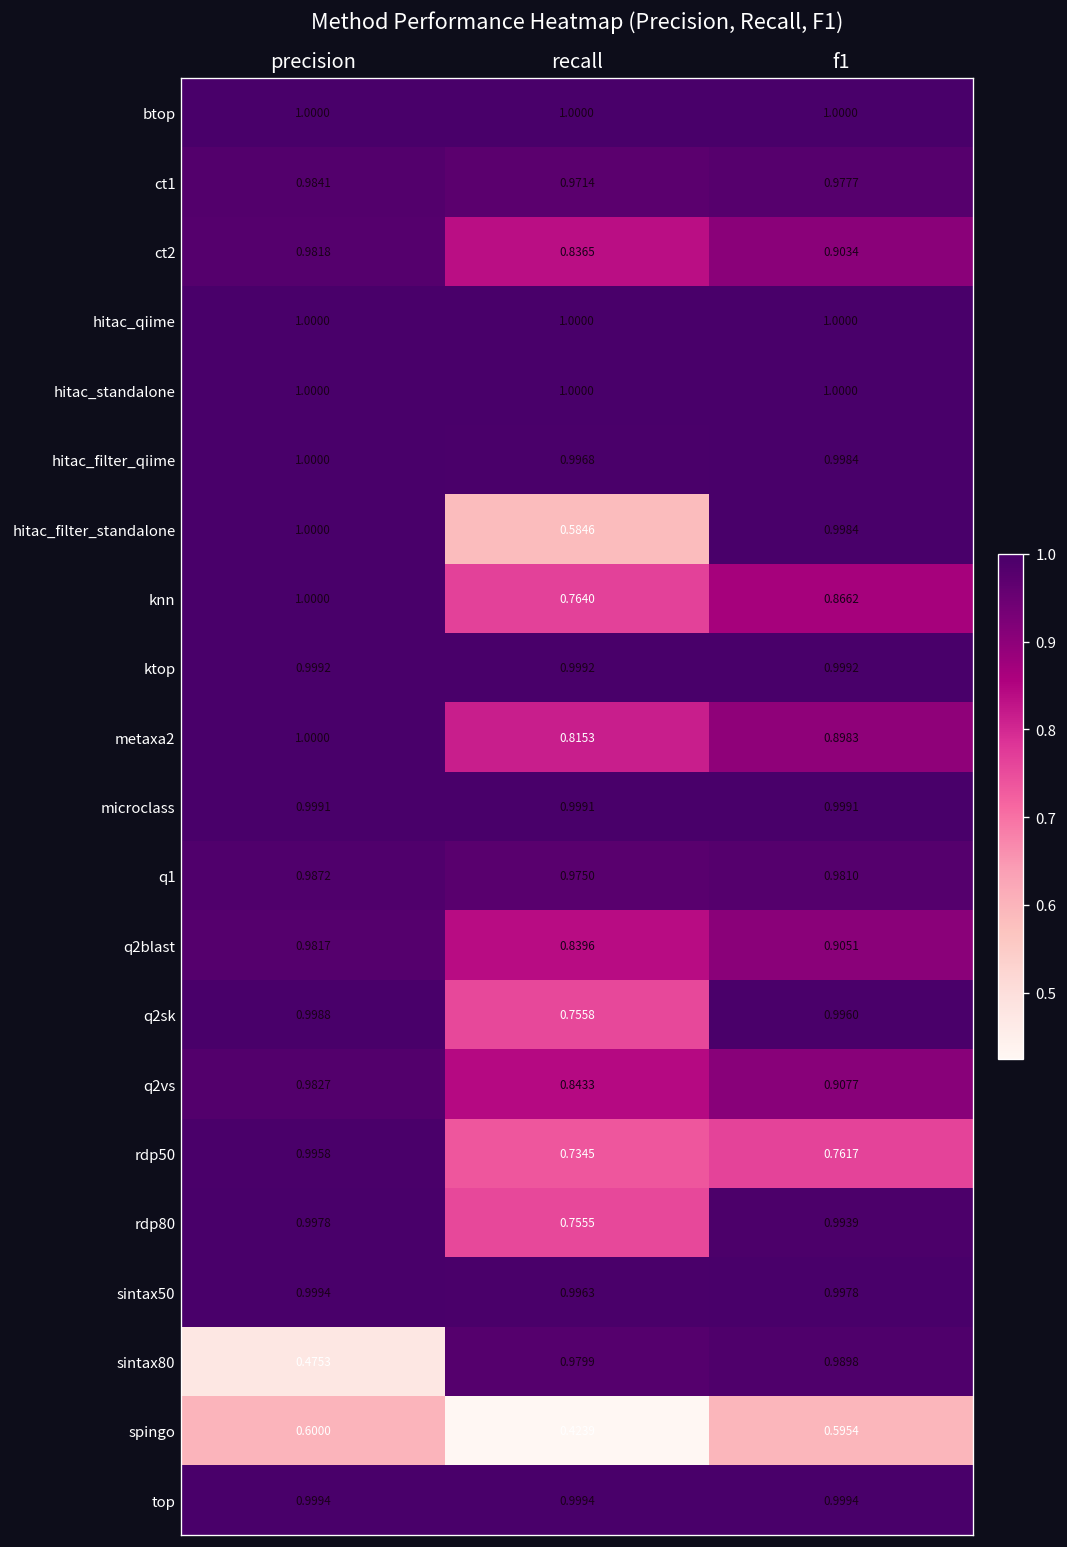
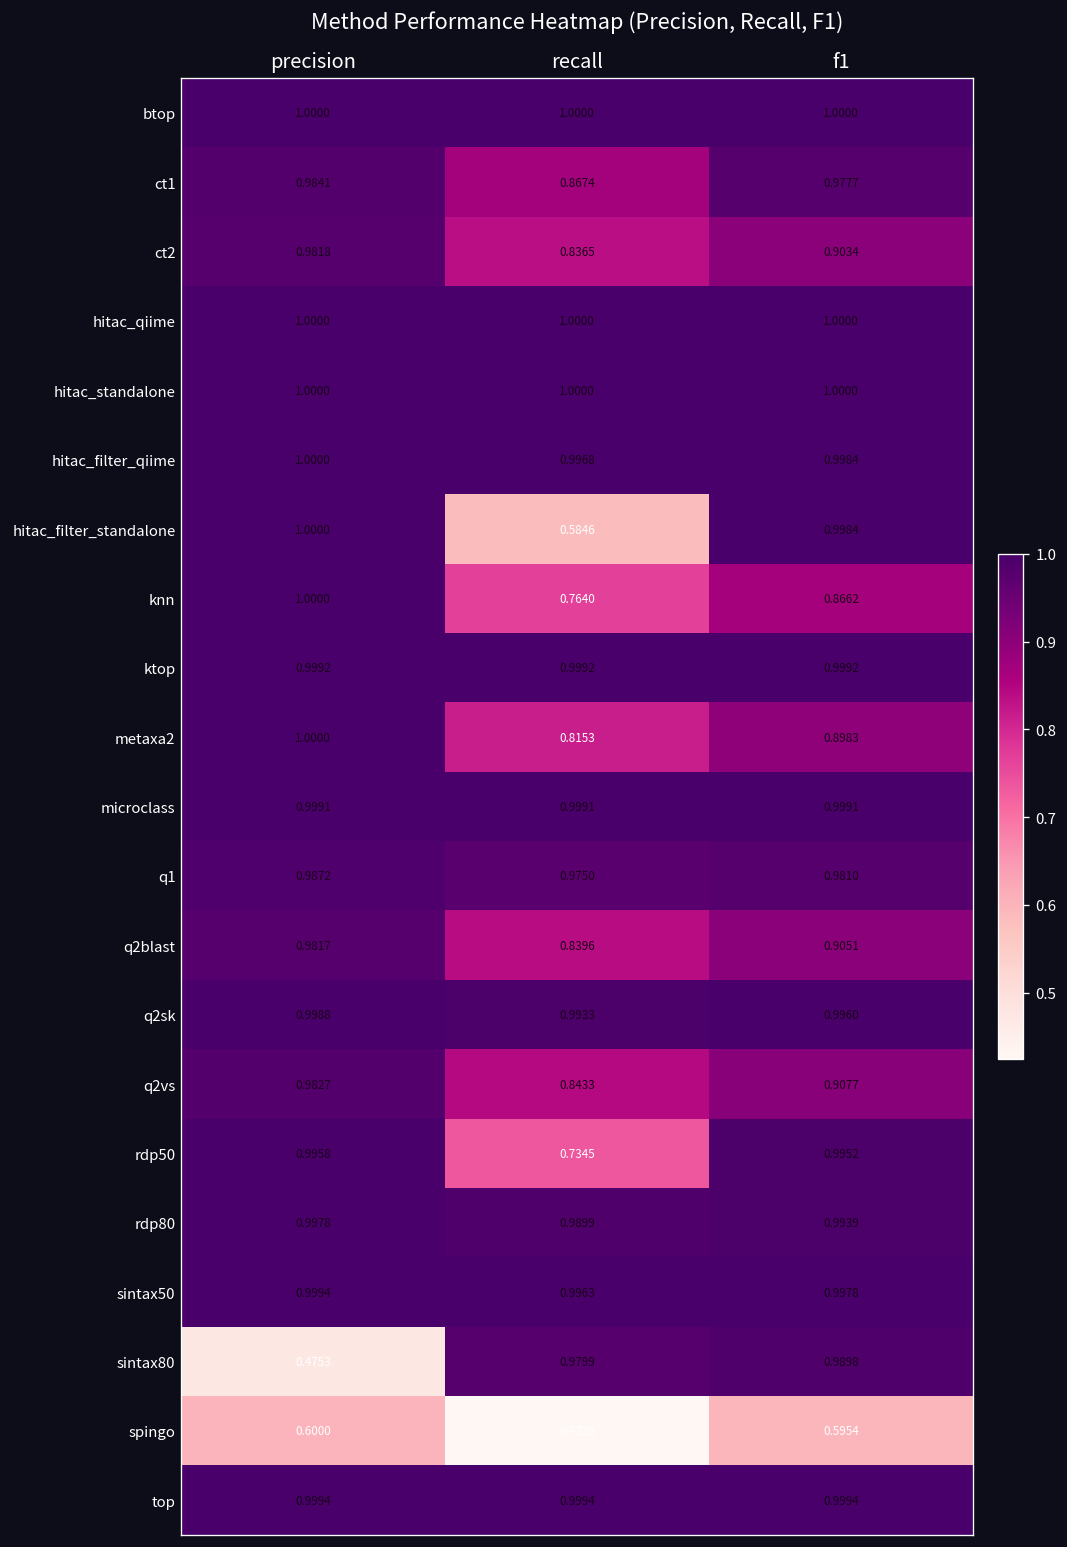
  {
    "btop": {
      "precision": 1.0000,
      "recall": 1.0000,
      "f1": 1.0000
    },
    "ct1": {
      "precision": 0.9841,
-     "recall": 0.9714,
+     "recall": 0.8674,
      "f1": 0.9777
    },
    "ct2": {
      "precision": 0.9818,
      "recall": 0.8365,
      "f1": 0.9034
    },
    "hitac_qiime": {
      "precision": 1.0000,
      "recall": 1.0000,
      "f1": 1.0000
    },
    "hitac_standalone": {
      "precision": 1.0000,
      "recall": 1.0000,
      "f1": 1.0000
    },
    "hitac_filter_qiime": {
      "precision": 1.0000,
      "recall": 0.9968,
      "f1": 0.9984
    },
    "hitac_filter_standalone": {
      "precision": 1.0000,
      "recall": 0.5846,
      "f1": 0.9984
    },
    "knn": {
      "precision": 1.0000,
      "recall": 0.7640,
      "f1": 0.8662
    },
    "ktop": {
      "precision": 0.9992,
      "recall": 0.9992,
      "f1": 0.9992
    },
    "metaxa2": {
      "precision": 1.0000,
      "recall": 0.8153,
      "f1": 0.8983
    },
    "microclass": {
      "precision": 0.9991,
      "recall": 0.9991,
      "f1": 0.9991
    },
    "q1": {
      "precision": 0.9872,
      "recall": 0.9750,
      "f1": 0.9810
    },
    "q2blast": {
      "precision": 0.9817,
      "recall": 0.8396,
      "f1": 0.9051
    },
    "q2sk": {
      "precision": 0.9988,
-     "recall": 0.7558,
+     "recall": 0.9933,
      "f1": 0.9960
    },
    "q2vs": {
      "precision": 0.9827,
      "recall": 0.8433,
      "f1": 0.9077
    },
    "rdp50": {
      "precision": 0.9958,
      "recall": 0.7345,
-     "f1": 0.7617
+     "f1": 0.9952
    },
    "rdp80": {
      "precision": 0.9978,
-     "recall": 0.7555,
+     "recall": 0.9899,
      "f1": 0.9939
    },
    "sintax50": {
      "precision": 0.9994,
      "recall": 0.9963,
      "f1": 0.9978
    },
    "sintax80": {
      "recall": 0.9799,
      "f1": 0.9898
    },
    "spingo": {
      "precision": 0.6000,
      "f1": 0.5954
    },
    "top": {
      "precision": 0.9994,
      "recall": 0.9994,
      "f1": 0.9994
    }
  }
